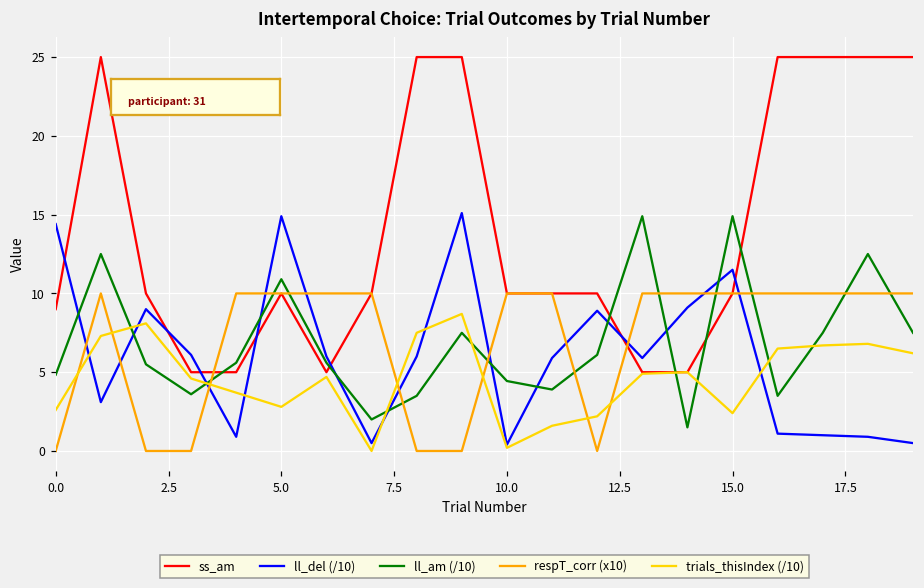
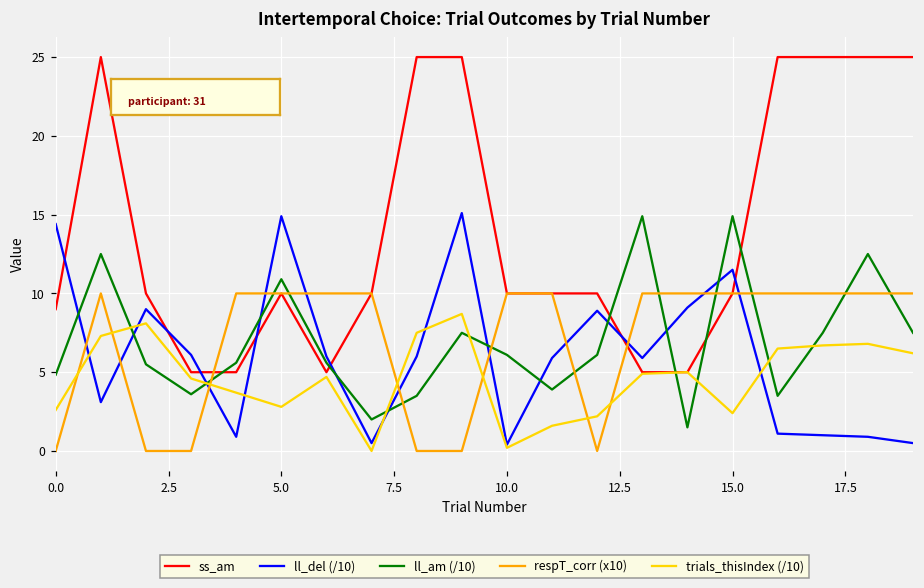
  {
    "ss_am": {
      "0.0": 9.0
    },
    "ll_del (/10)": {
      "0.0": 14.4,
      "5.0": 14.9,
      "10.0": 0.4,
      "15.0": 11.5
    },
    "ll_am (/10)": {
      "0.0": 4.8,
      "5.0": 10.9,
-     "10.0": 4.4,
+     "10.0": 6.1,
      "15.0": 14.9
    }
  }
